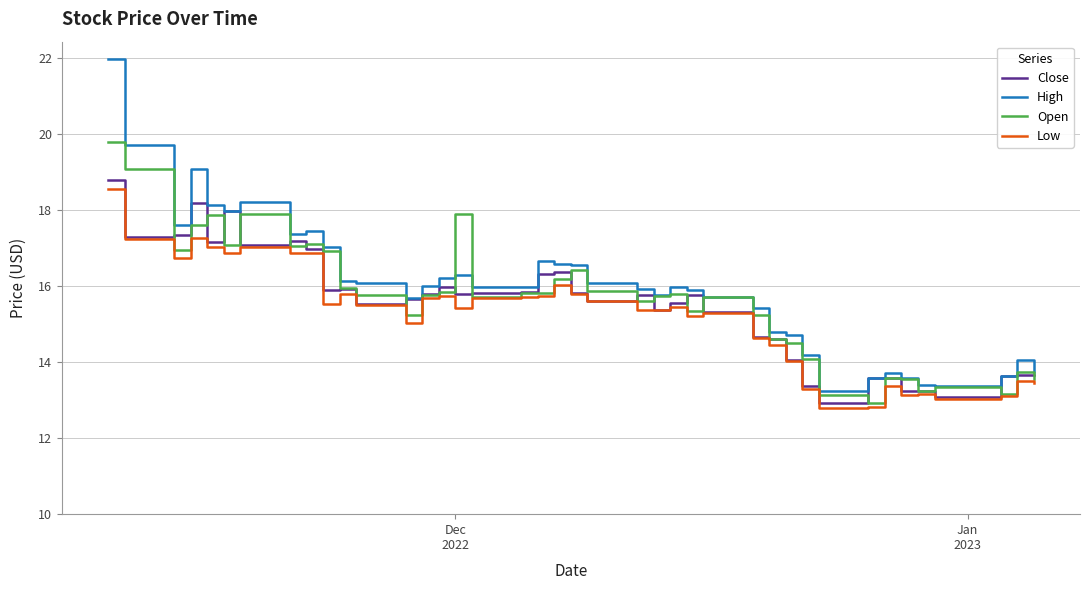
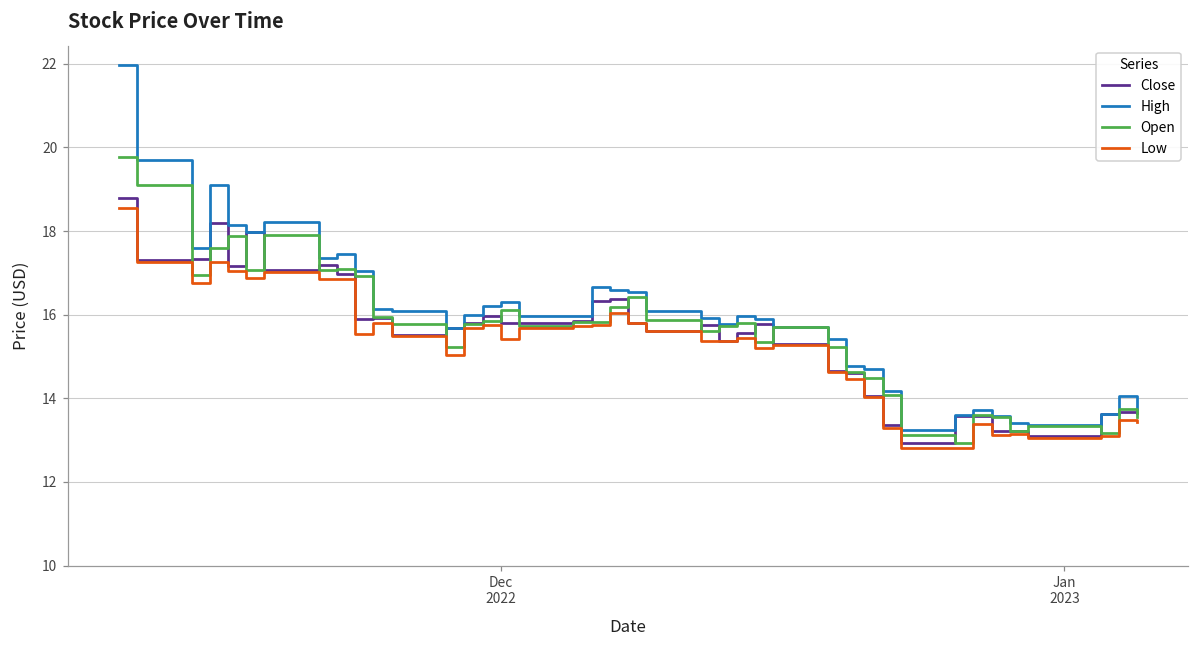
  {
    "Close": {
      "Dec 2022": 15.8
    },
    "High": {
      "Dec 2022": 16.3
    },
    "Open": {
-     "Dec 2022": 17.9
+     "Dec 2022": 16.1
    },
    "Low": {
      "Dec 2022": 15.4
    }
  }
